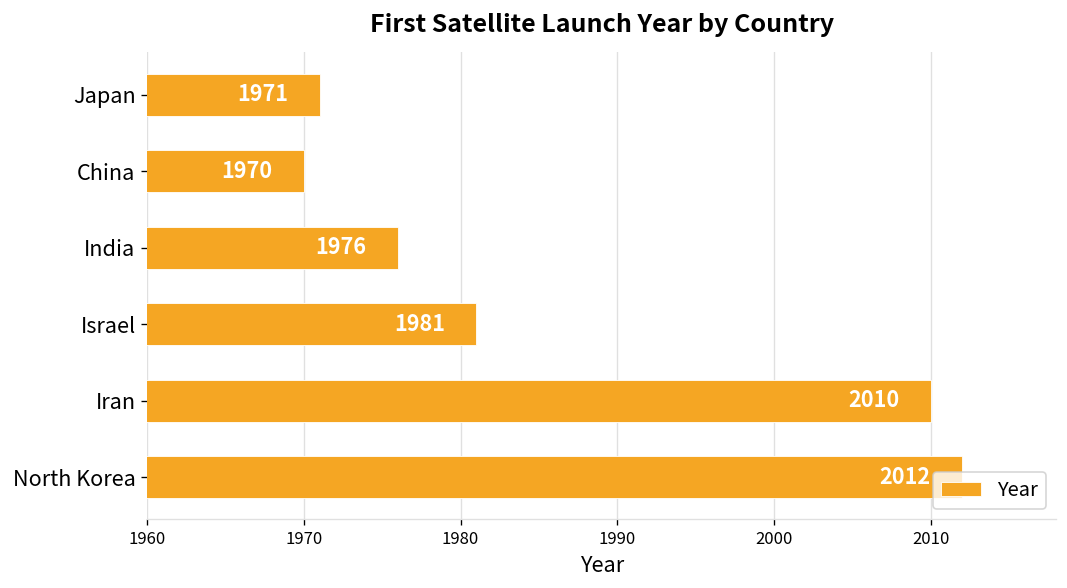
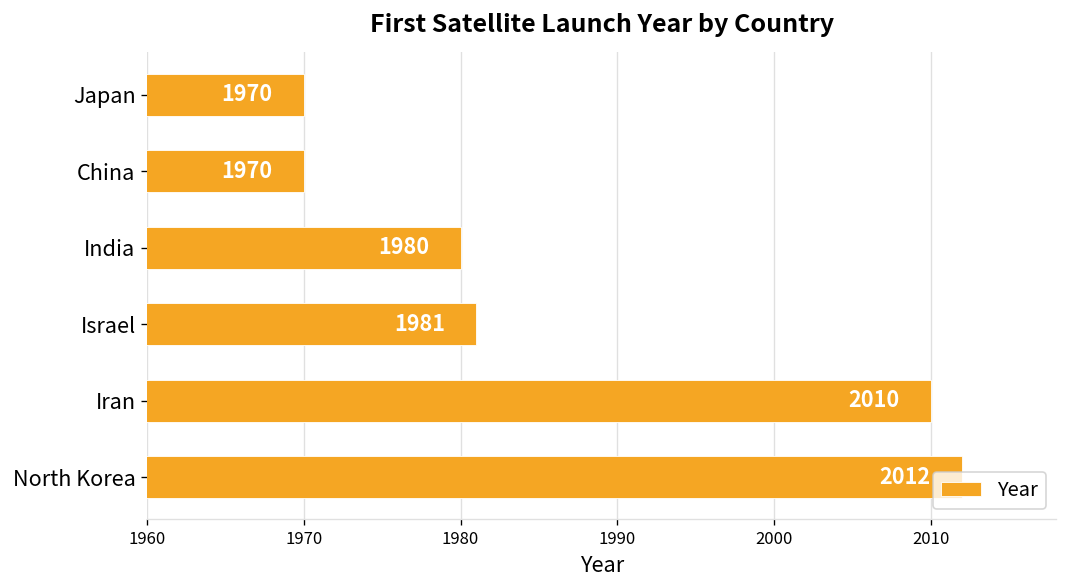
  {
-   "Japan": 1971,
+   "Japan": 1970,
    "China": 1970,
-   "India": 1976,
+   "India": 1980,
    "Israel": 1981,
    "Iran": 2010
  }
